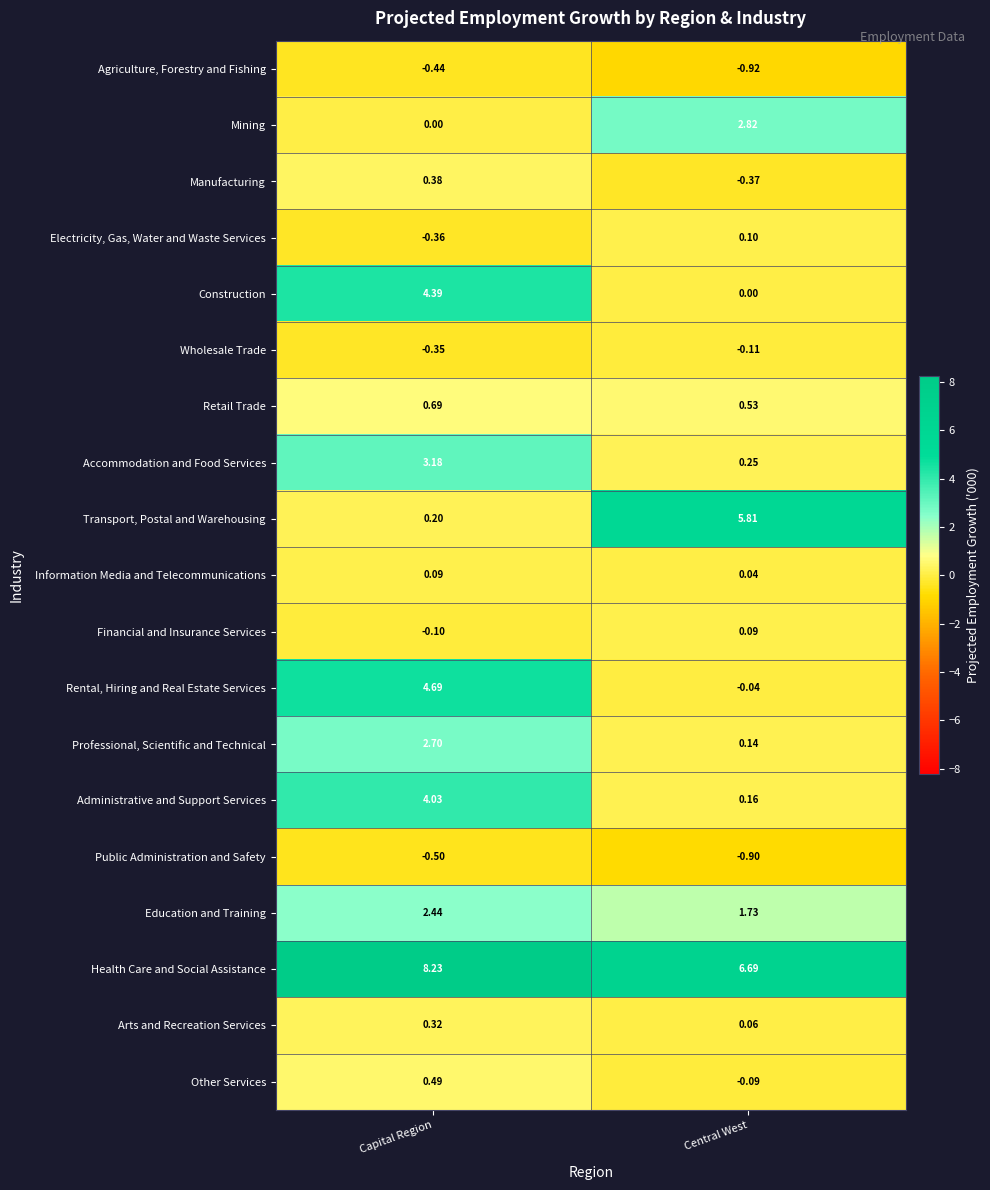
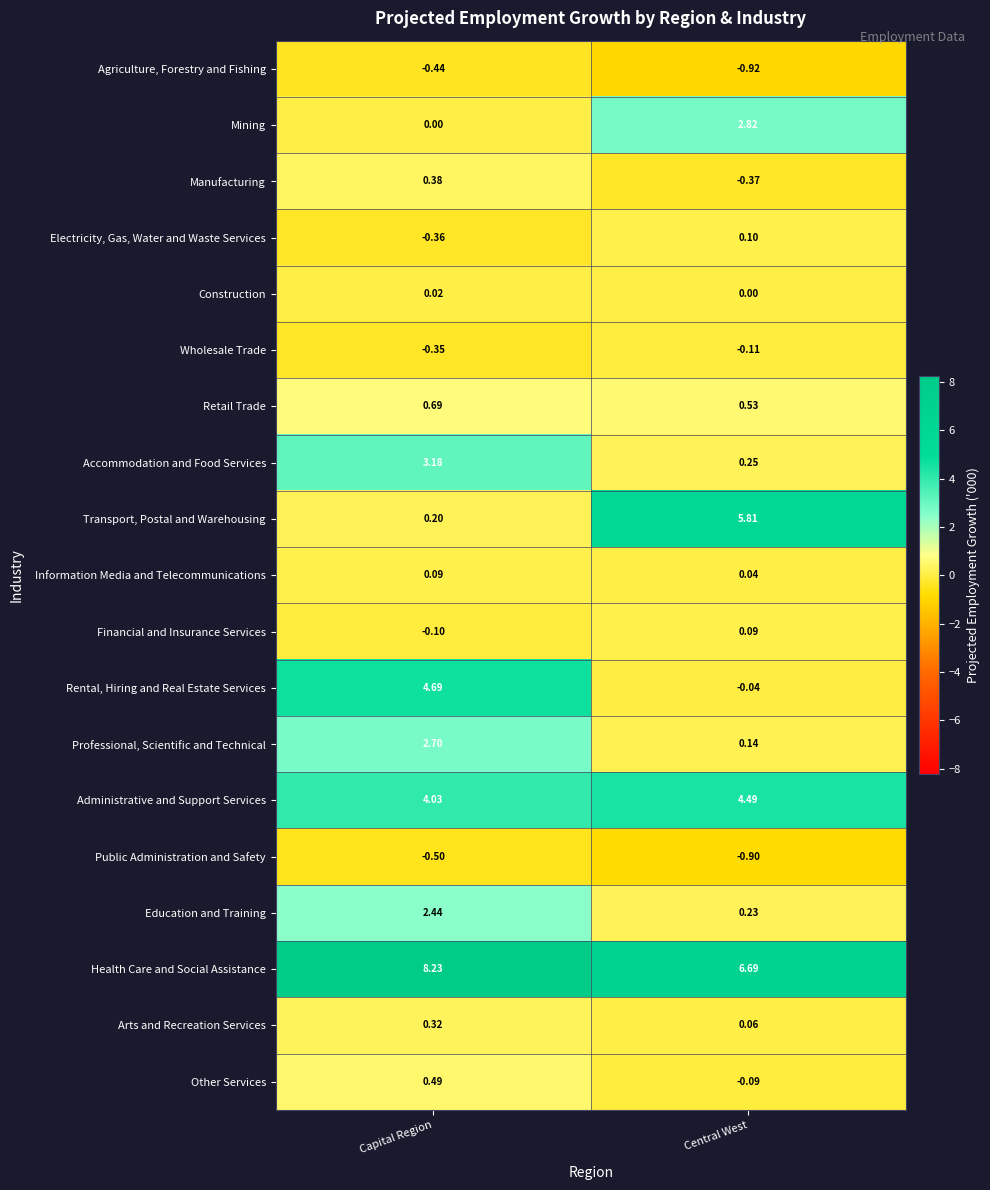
  {
    "Agriculture, Forestry and Fishing": {
      "Capital Region": -0.44,
      "Central West": -0.92
    },
    "Mining": {
      "Capital Region": 0.00,
      "Central West": 2.82
    },
    "Manufacturing": {
      "Capital Region": 0.38,
      "Central West": -0.37
    },
    "Electricity, Gas, Water and Waste Services": {
      "Capital Region": -0.36,
      "Central West": 0.10
    },
    "Construction": {
-     "Capital Region": 4.39,
+     "Capital Region": 0.02,
      "Central West": 0.00
    },
    "Wholesale Trade": {
      "Capital Region": -0.35,
      "Central West": -0.11
    },
    "Retail Trade": {
      "Capital Region": 0.69,
      "Central West": 0.53
    },
    "Accommodation and Food Services": {
      "Capital Region": 3.18,
      "Central West": 0.25
    },
    "Transport, Postal and Warehousing": {
      "Capital Region": 0.20,
      "Central West": 5.81
    },
    "Information Media and Telecommunications": {
      "Capital Region": 0.09,
      "Central West": 0.04
    },
    "Financial and Insurance Services": {
      "Capital Region": -0.10,
      "Central West": 0.09
    },
    "Rental, Hiring and Real Estate Services": {
      "Capital Region": 4.69,
      "Central West": -0.04
    },
    "Professional, Scientific and Technical": {
      "Capital Region": 2.70,
      "Central West": 0.14
    },
    "Administrative and Support Services": {
      "Capital Region": 4.03,
-     "Central West": 0.16
+     "Central West": 4.49
    },
    "Public Administration and Safety": {
      "Capital Region": -0.50,
      "Central West": -0.90
    },
    "Education and Training": {
      "Capital Region": 2.44,
-     "Central West": 1.73
+     "Central West": 0.23
    },
    "Health Care and Social Assistance": {
      "Capital Region": 8.23,
      "Central West": 6.69
    },
    "Arts and Recreation Services": {
      "Capital Region": 0.32,
      "Central West": 0.06
    },
    "Other Services": {
      "Capital Region": 0.49,
      "Central West": -0.09
    }
  }
